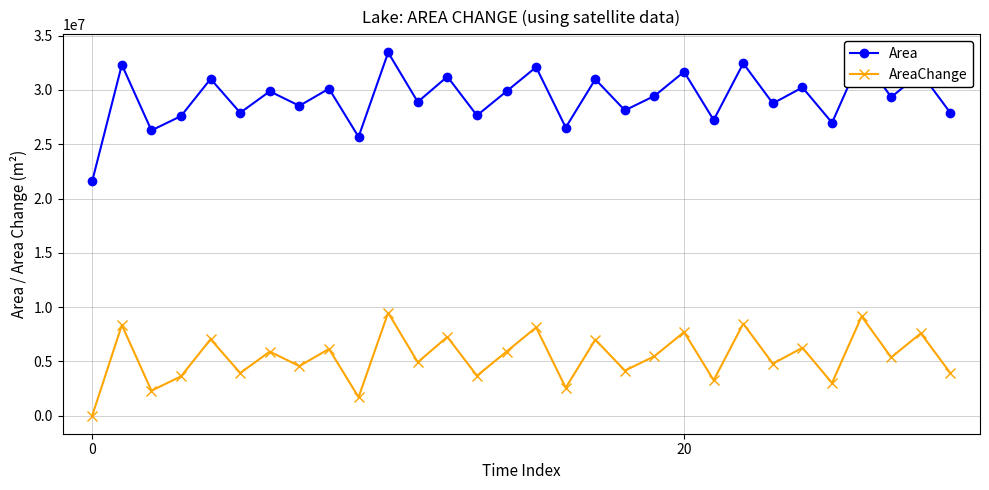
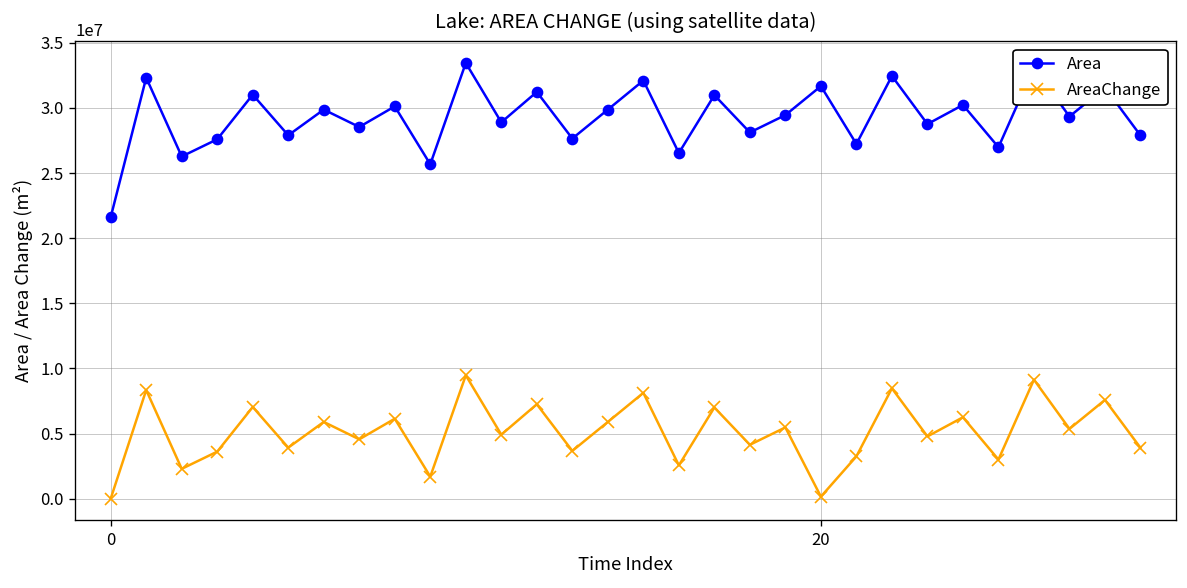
  {
    "Area": {
      "0": 21600000,
      "20": 31700000
    },
    "AreaChange": {
      "0": 0,
-     "20": 7700000
+     "20": 200000
    }
  }
